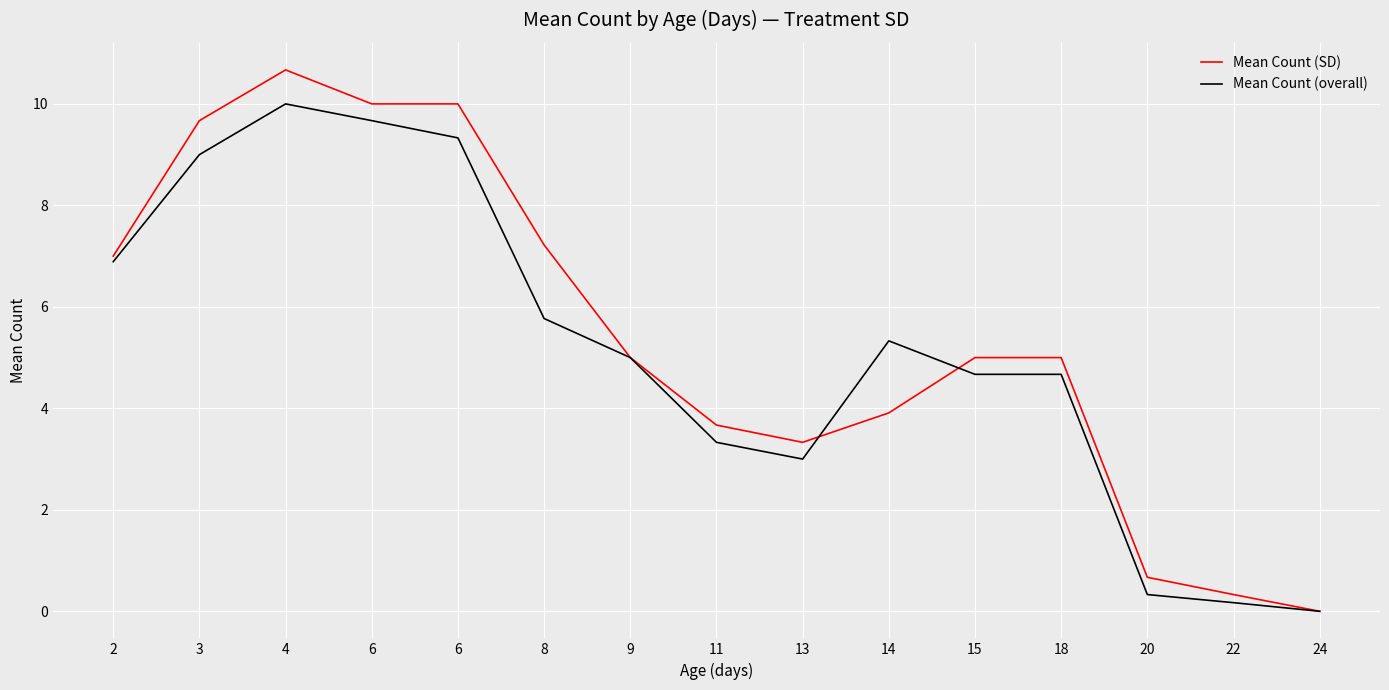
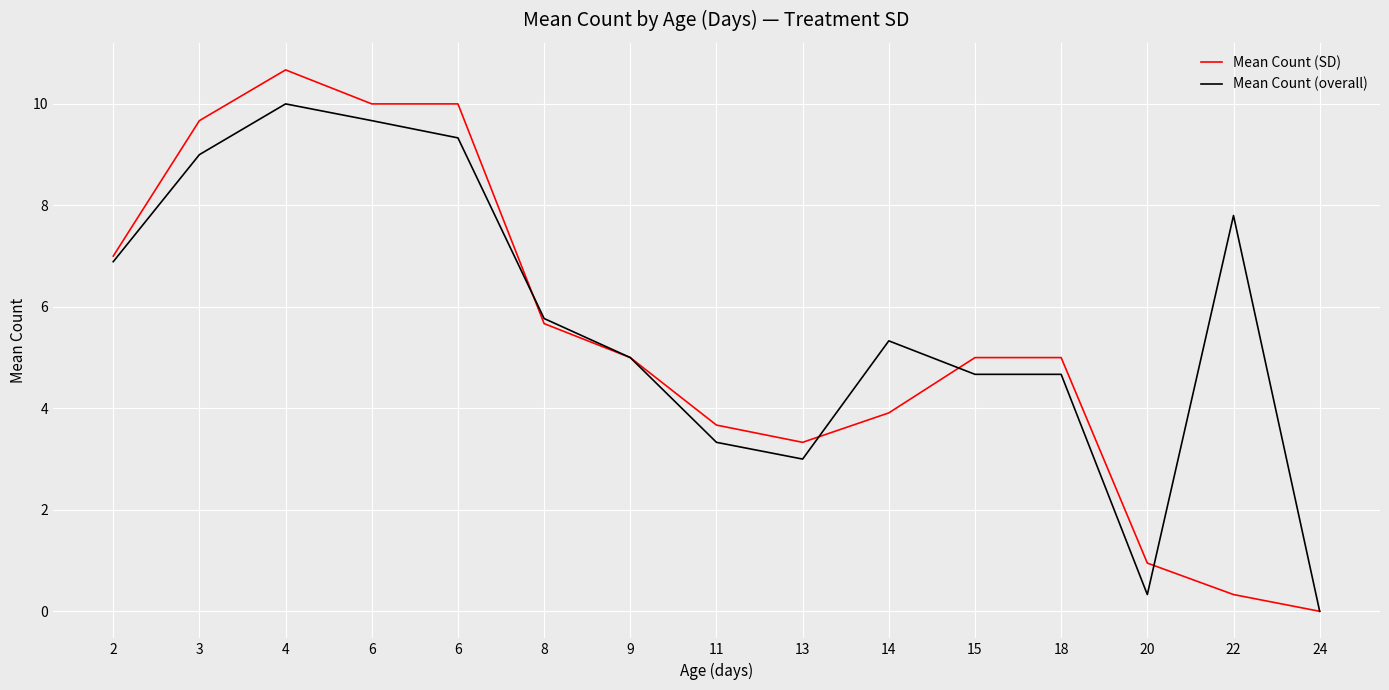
  {
    "Mean Count (SD)": {
      "2": 7.0,
      "3": 9.7,
      "4": 10.7,
-     "8": 7.2,
+     "8": 5.7,
      "11": 3.7,
      "13": 3.3,
      "14": 3.9,
      "15": 5.0,
      "18": 5.0,
-     "20": 0.7,
+     "20": 1.0,
      "22": 0.3
    },
    "Mean Count (overall)": {
      "2": 6.9,
      "3": 9.0,
      "4": 10.0,
      "8": 5.8,
      "11": 3.3,
      "13": 3.0,
      "14": 5.3,
      "15": 4.7,
      "18": 4.7,
      "20": 0.3,
-     "22": 0.2
+     "22": 7.8
    }
  }
